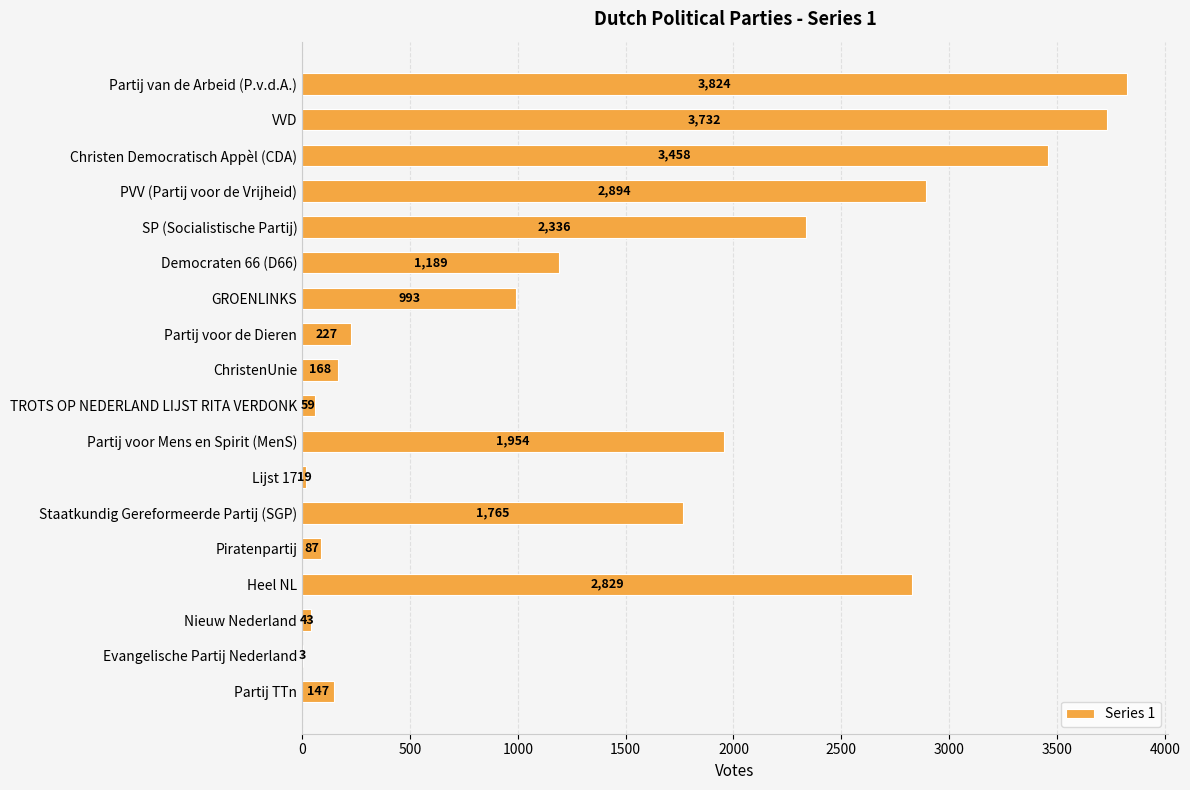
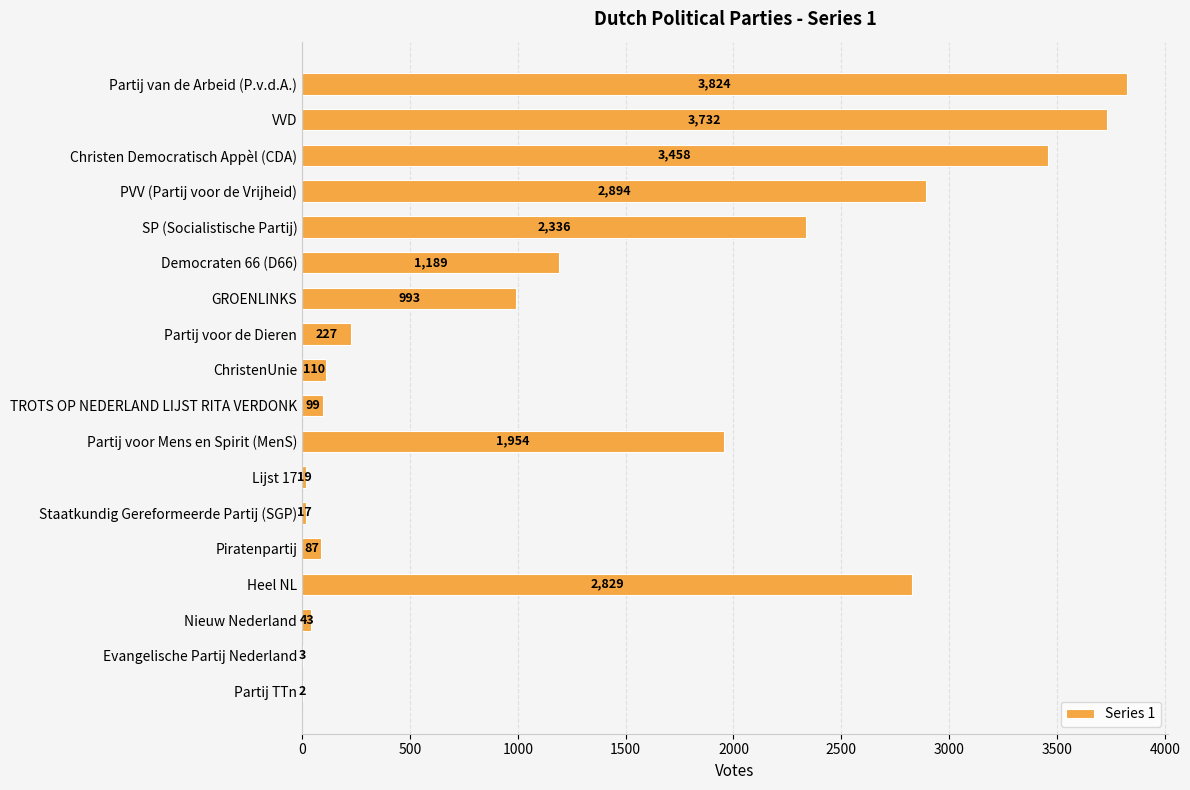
  {
    "Partij van de Arbeid (P.v.d.A.)": "3,824",
    "VVD": "3,732",
    "Christen Democratisch Appèl (CDA)": "3,458",
    "PVV (Partij voor de Vrijheid)": "2,894",
    "SP (Socialistische Partij)": "2,336",
    "Democraten 66 (D66)": "1,189",
    "GROENLINKS": "993",
    "Partij voor de Dieren": "227",
-   "ChristenUnie": "168",
-   "TROTS OP NEDERLAND LIJST RITA VERDONK": "59",
+   "ChristenUnie": "110",
+   "TROTS OP NEDERLAND LIJST RITA VERDONK": "99",
    "Partij voor Mens en Spirit (MenS)": "1,954",
    "Lijst 17": "19",
-   "Staatkundig Gereformeerde Partij (SGP)": "1,765",
+   "Staatkundig Gereformeerde Partij (SGP)": "17",
    "Piratenpartij": "87",
    "Heel NL": "2,829",
    "Nieuw Nederland": "43",
    "Evangelische Partij Nederland": "3",
-   "Partij TTn": "147"
+   "Partij TTn": "2"
  }
